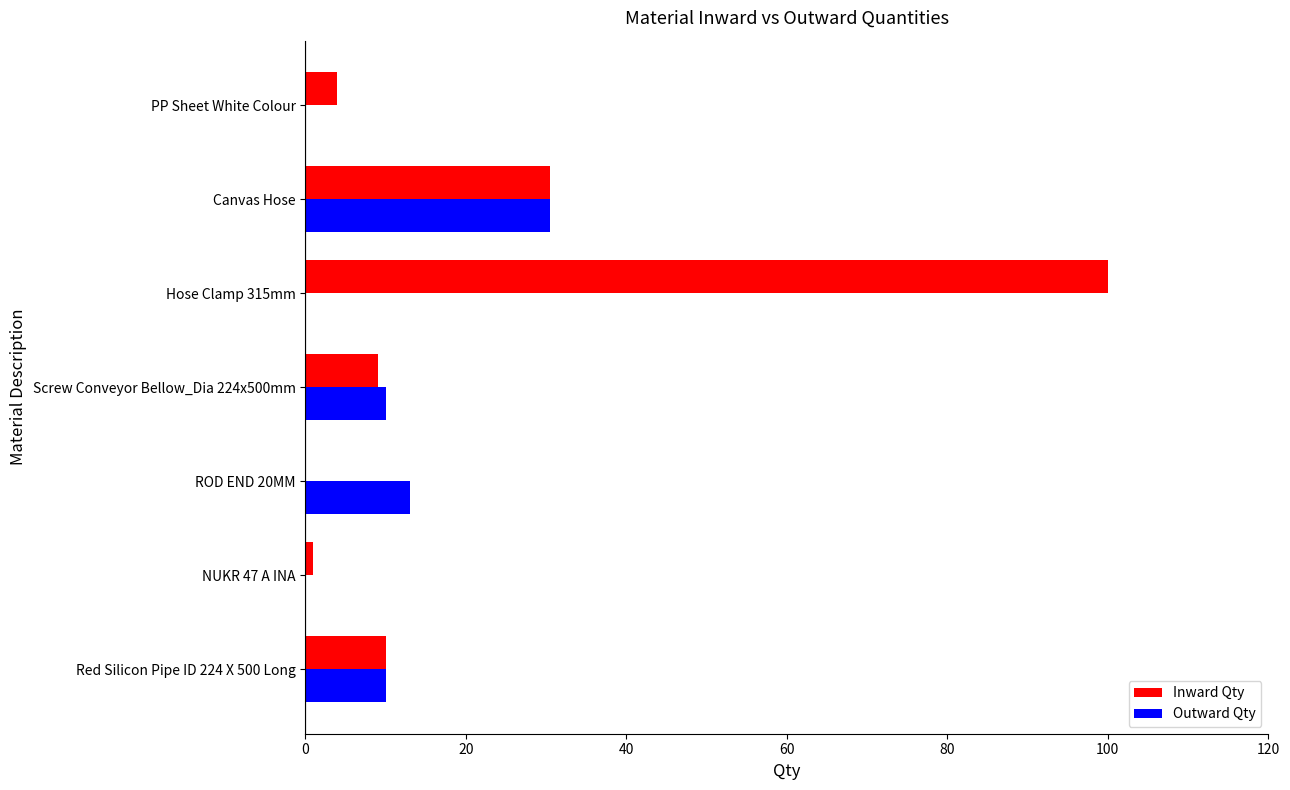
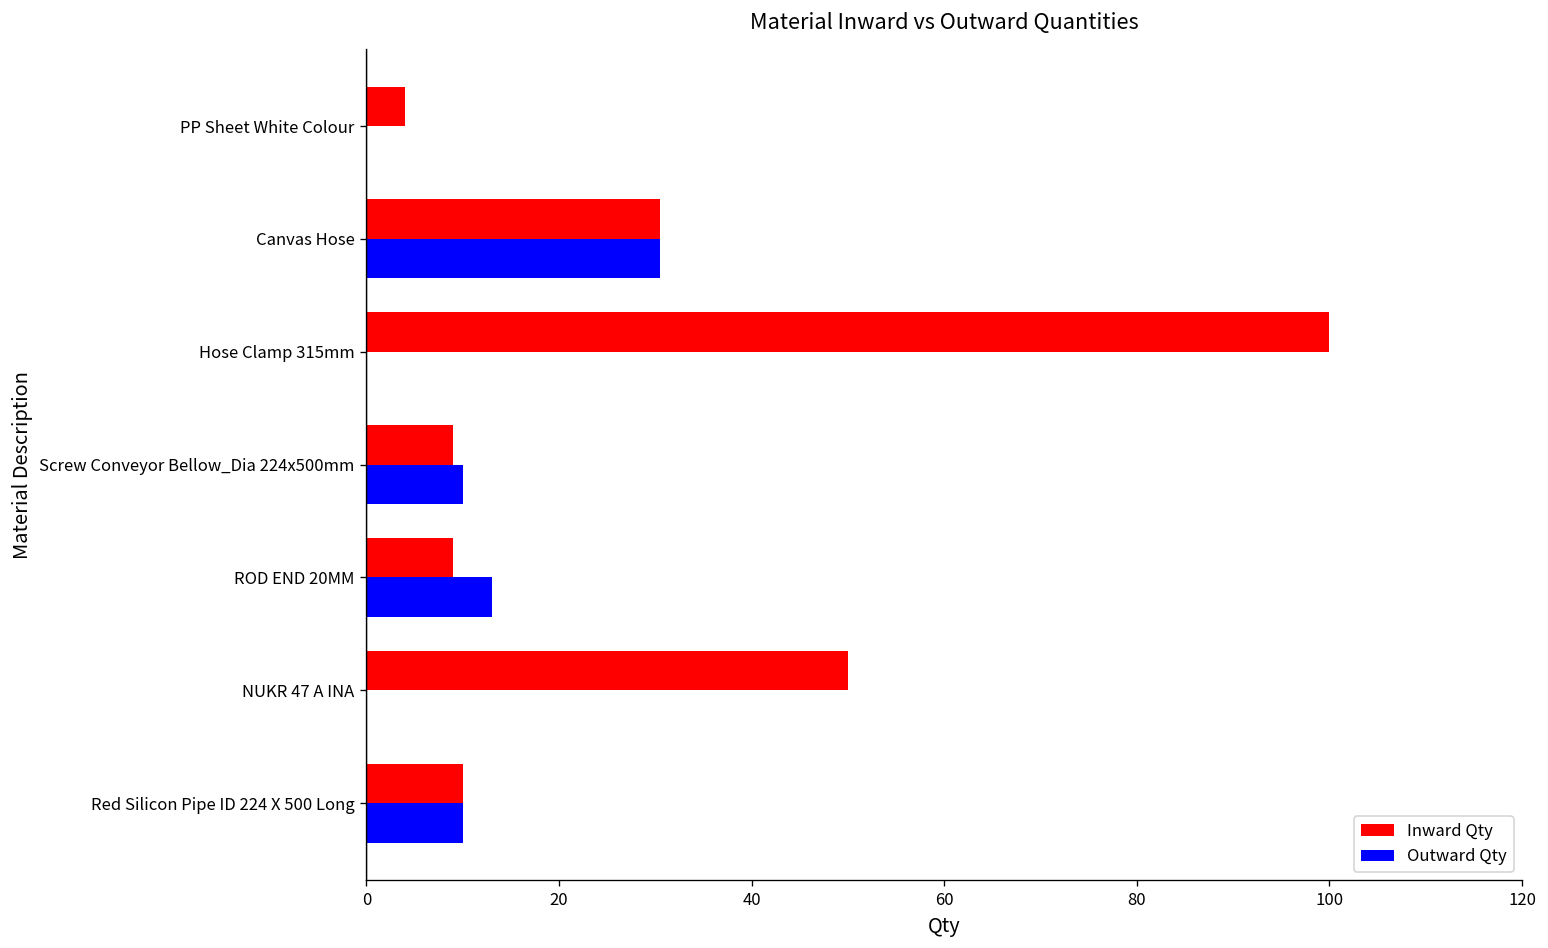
  {
    "Inward Qty": {
      "PP Sheet White Colour": 4,
      "Canvas Hose": 31,
      "Hose Clamp 315mm": 100,
      "Screw Conveyor Bellow_Dia 224x500mm": 9,
-     "ROD END 20MM": 0,
-     "NUKR 47 A INA": 1,
+     "ROD END 20MM": 9,
+     "NUKR 47 A INA": 50,
      "Red Silicon Pipe ID 224 X 500 Long": 10
    },
    "Outward Qty": {
      "PP Sheet White Colour": 0,
      "Canvas Hose": 31,
      "Hose Clamp 315mm": 0,
      "Screw Conveyor Bellow_Dia 224x500mm": 10,
      "ROD END 20MM": 13,
      "NUKR 47 A INA": 0,
      "Red Silicon Pipe ID 224 X 500 Long": 10
    }
  }
